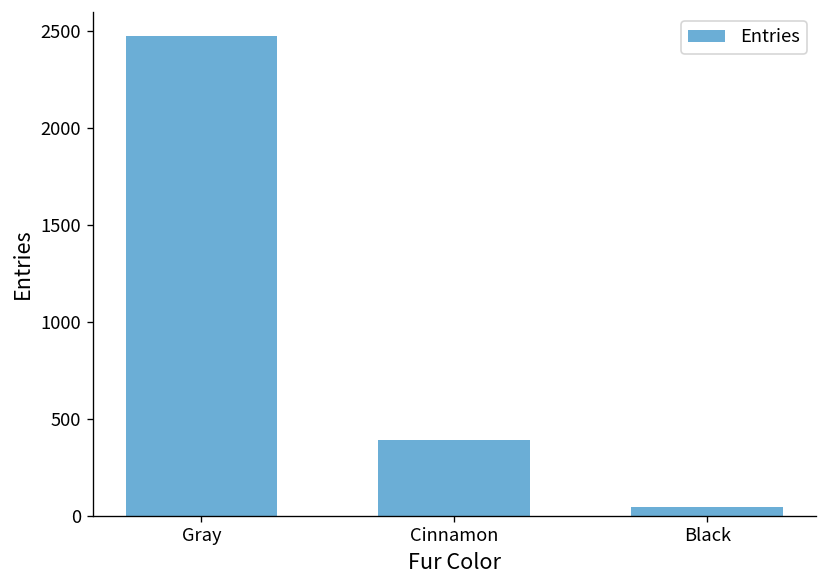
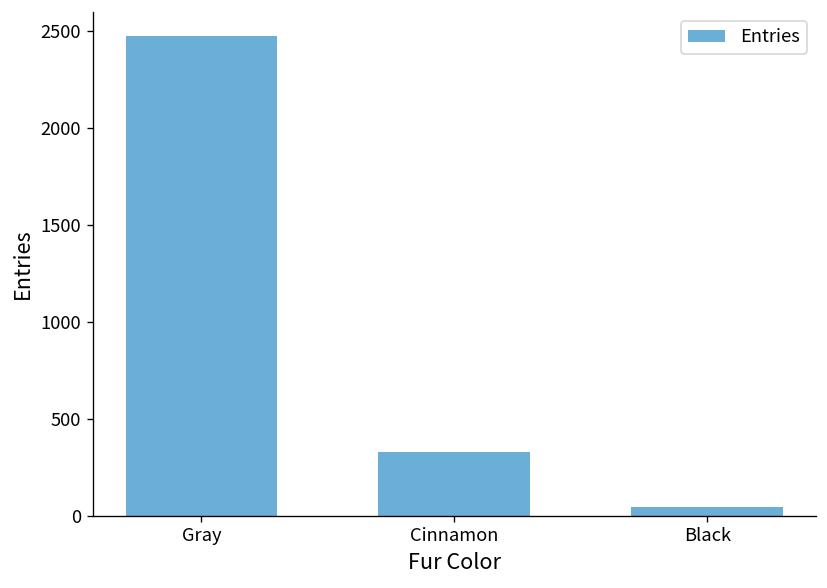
  {
    "Gray": 2470,
-   "Cinnamon": 390,
+   "Cinnamon": 330,
    "Black": 40
  }
